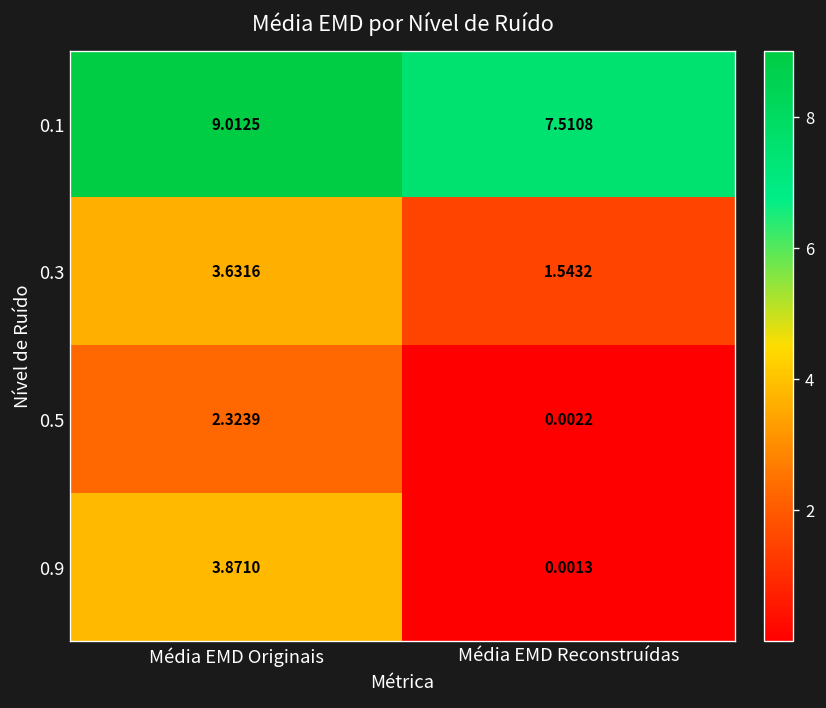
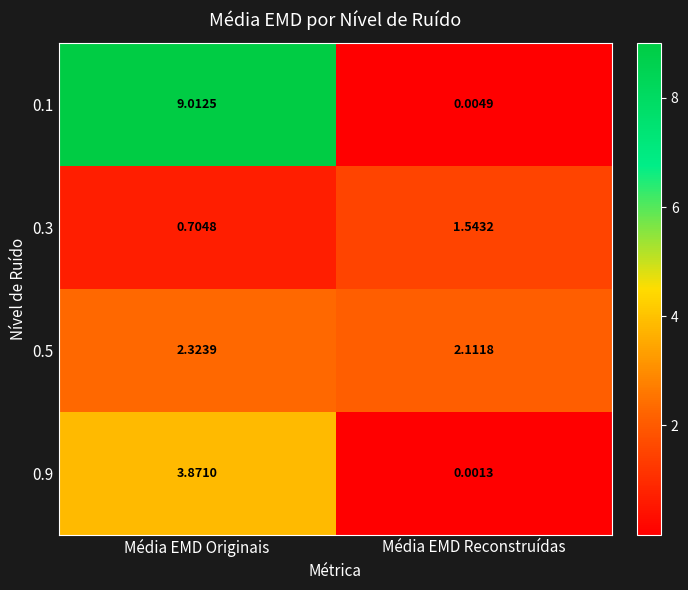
  {
    "0.1": {
      "Média EMD Originais": 9.0125,
-     "Média EMD Reconstruídas": 7.5108
+     "Média EMD Reconstruídas": 0.0049
    },
    "0.3": {
-     "Média EMD Originais": 3.6316,
+     "Média EMD Originais": 0.7048,
      "Média EMD Reconstruídas": 1.5432
    },
    "0.5": {
      "Média EMD Originais": 2.3239,
-     "Média EMD Reconstruídas": 0.0022
+     "Média EMD Reconstruídas": 2.1118
    },
    "0.9": {
      "Média EMD Originais": 3.8710,
      "Média EMD Reconstruídas": 0.0013
    }
  }
